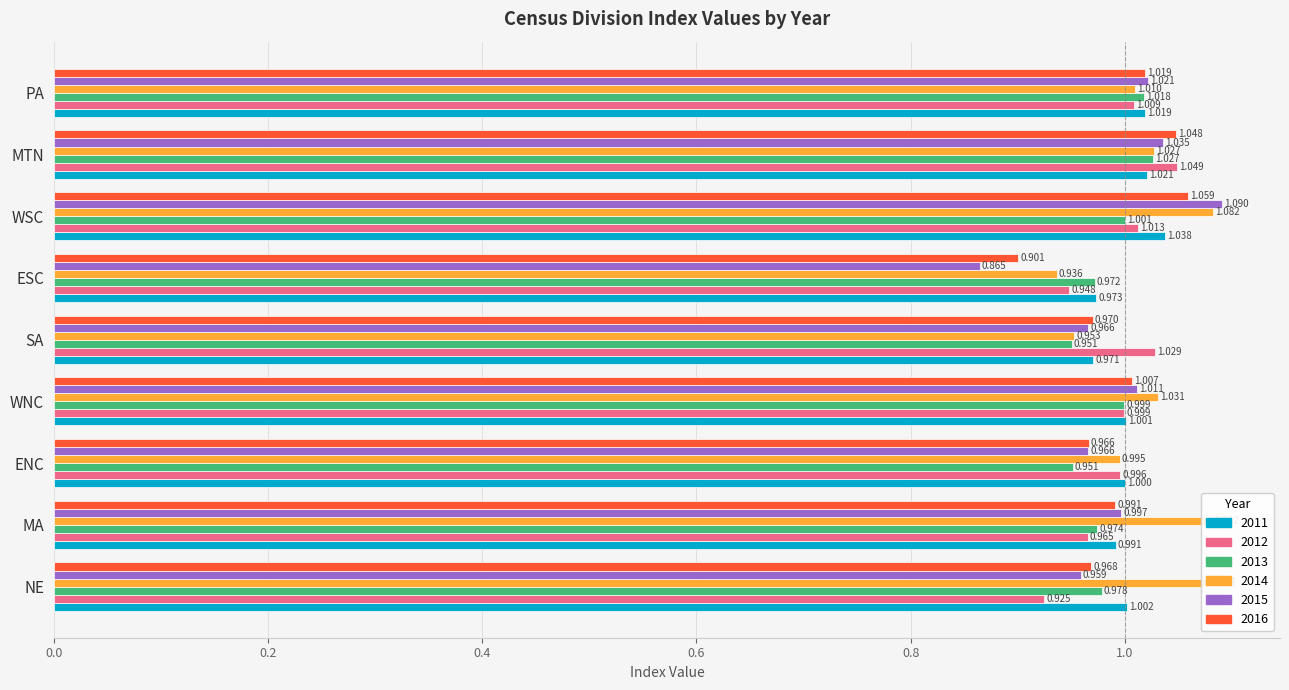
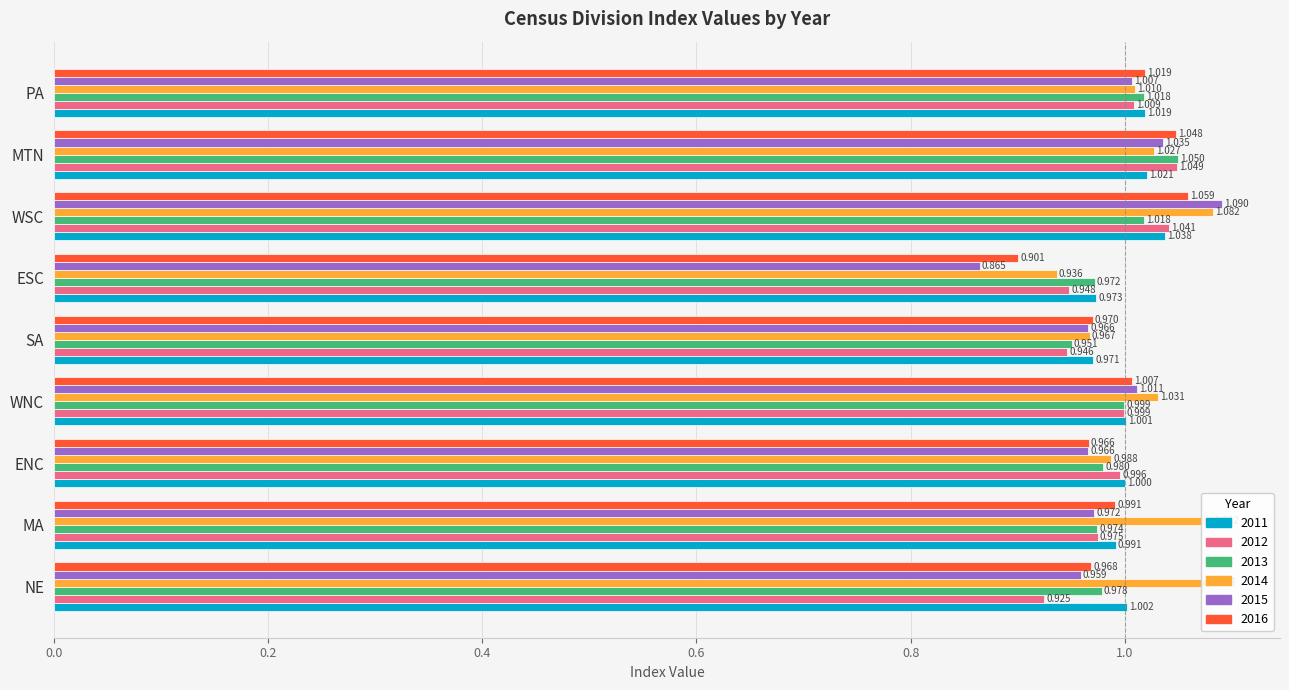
  {
    "2011": {
      "PA": 1.019,
      "MTN": 1.021,
      "ESC": 0.973,
      "SA": 0.971,
      "MA": 0.991,
      "NE": 1.002
    },
    "2012": {
      "PA": 1.009,
-     "WSC": 1.013,
+     "WSC": 1.041,
      "ESC": 0.948,
-     "SA": 1.029,
-     "MA": 0.965,
+     "SA": 0.946,
+     "MA": 0.975,
      "NE": 0.925
    },
    "2013": {
      "PA": 1.018,
-     "MTN": 1.027,
-     "WSC": 1.001,
+     "MTN": 1.050,
+     "WSC": 1.018,
      "ESC": 0.972,
-     "ENC": 0.951,
+     "ENC": 0.980,
      "NE": 0.978
    },
    "2014": {
      "MTN": 1.027,
      "WSC": 1.082,
      "ESC": 0.936,
-     "SA": 0.953,
+     "SA": 0.967,
      "WNC": 1.031,
-     "ENC": 0.995
+     "ENC": 0.988
    },
    "2015": {
-     "PA": 1.021,
+     "PA": 1.007,
      "MTN": 1.035,
      "WSC": 1.090,
      "ESC": 0.865,
-     "MA": 0.997,
+     "MA": 0.972,
      "NE": 0.959
    },
    "2016": {
      "PA": 1.019,
      "MTN": 1.048,
      "WSC": 1.059,
      "ESC": 0.901,
      "MA": 0.991,
      "NE": 0.968
    }
  }
